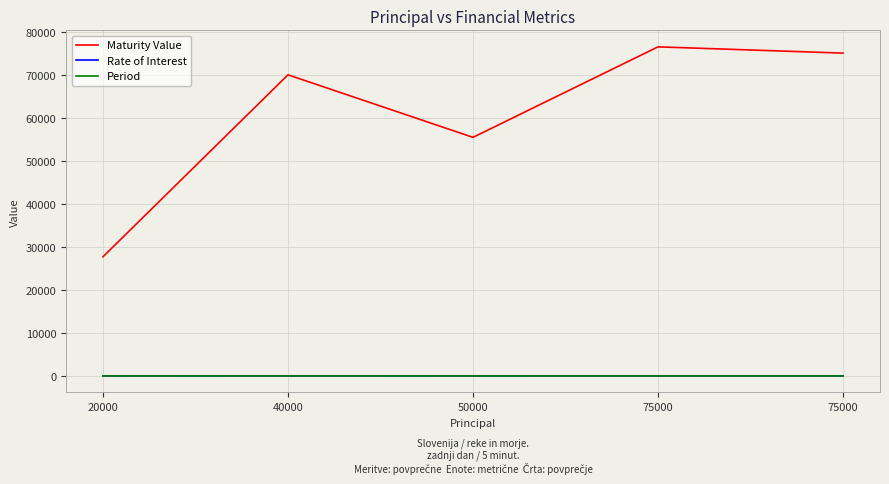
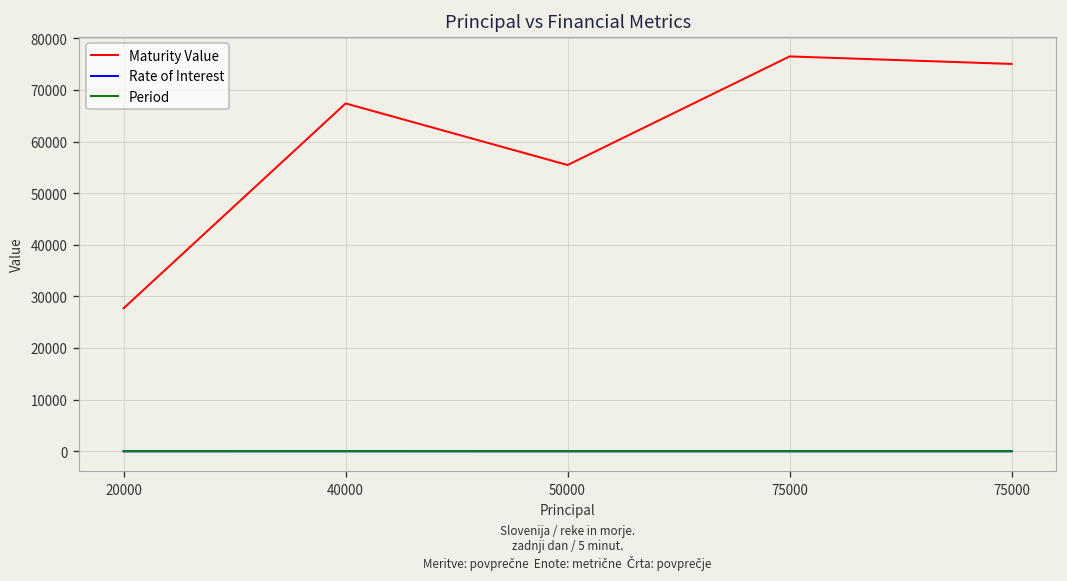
  {
    "Maturity Value": {
      "20000": 28000,
-     "40000": 70000,
+     "40000": 67000,
      "50000": 55000
    },
    "Period": {
      "20000": 0,
      "40000": 0,
      "50000": 0
    }
  }
